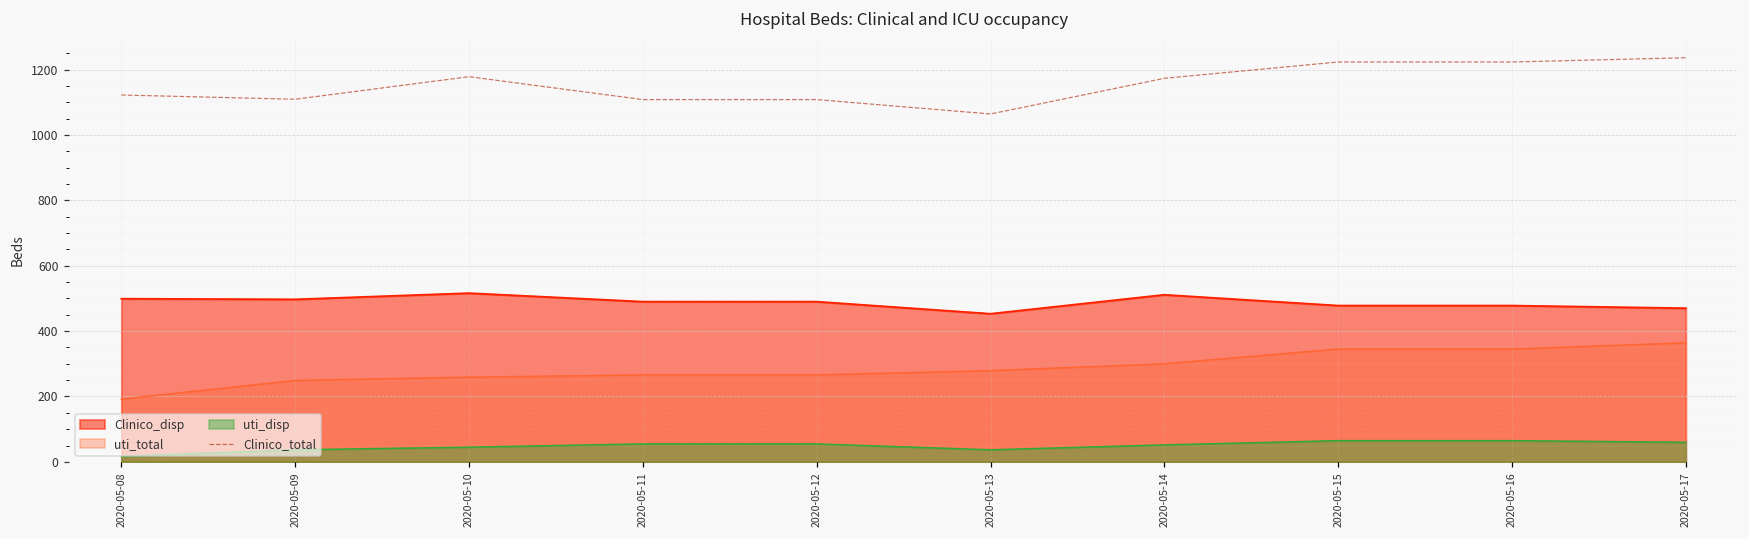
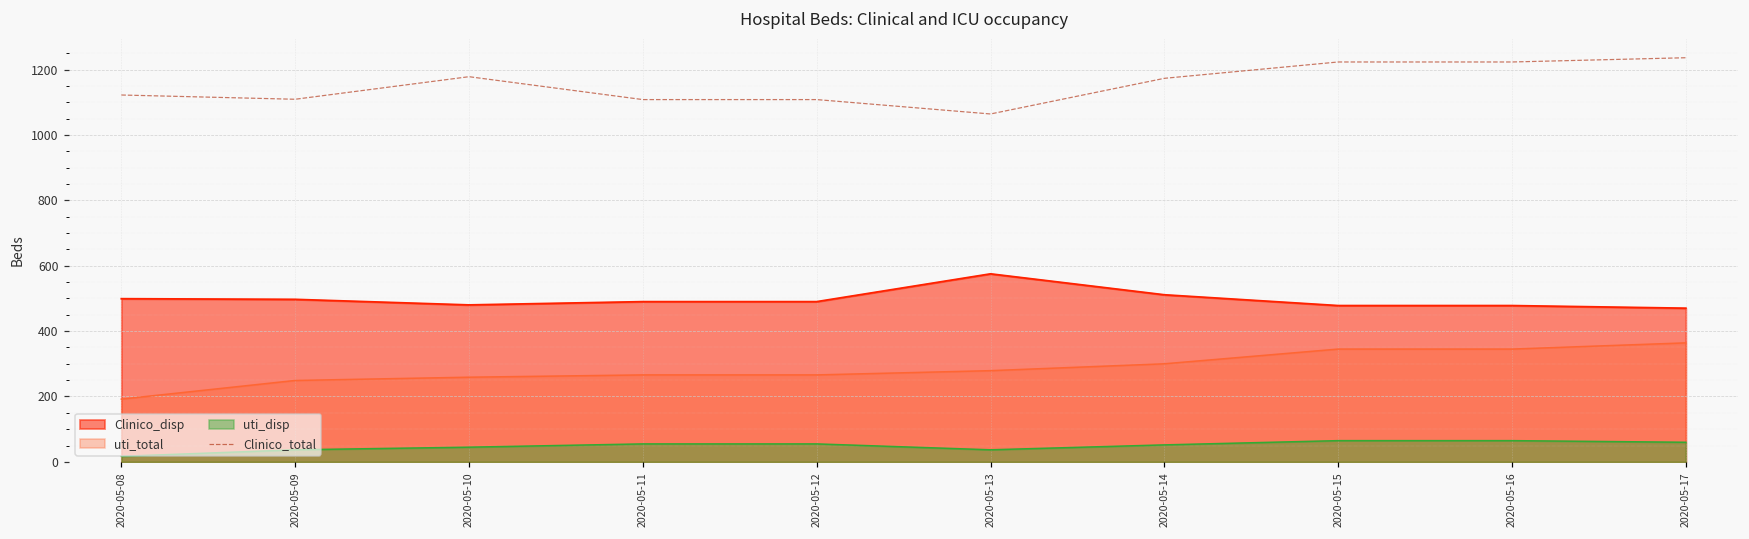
  {
    "Clinico_disp": {
      "2020-05-08": 500,
      "2020-05-09": 500,
-     "2020-05-10": 520,
+     "2020-05-10": 480,
      "2020-05-11": 490,
      "2020-05-12": 490,
-     "2020-05-13": 450,
+     "2020-05-13": 580,
      "2020-05-14": 510,
      "2020-05-15": 480,
      "2020-05-16": 480,
      "2020-05-17": 470
    },
    "uti_total": {
      "2020-05-08": 190,
      "2020-05-09": 250,
      "2020-05-10": 260,
      "2020-05-11": 270,
      "2020-05-12": 270,
      "2020-05-13": 280,
      "2020-05-14": 300,
      "2020-05-15": 350,
      "2020-05-16": 350,
      "2020-05-17": 360
    },
    "uti_disp": {
      "2020-05-08": 20,
      "2020-05-10": 50,
      "2020-05-11": 60,
      "2020-05-12": 60,
      "2020-05-13": 40,
      "2020-05-14": 50,
      "2020-05-15": 70,
      "2020-05-16": 70,
      "2020-05-17": 60
    },
    "Clinico_total": {
      "2020-05-08": 1120,
      "2020-05-09": 1110,
      "2020-05-10": 1180,
      "2020-05-11": 1110,
      "2020-05-12": 1110,
      "2020-05-13": 1060,
      "2020-05-14": 1170,
      "2020-05-15": 1220,
      "2020-05-16": 1220,
      "2020-05-17": 1240
    }
  }
